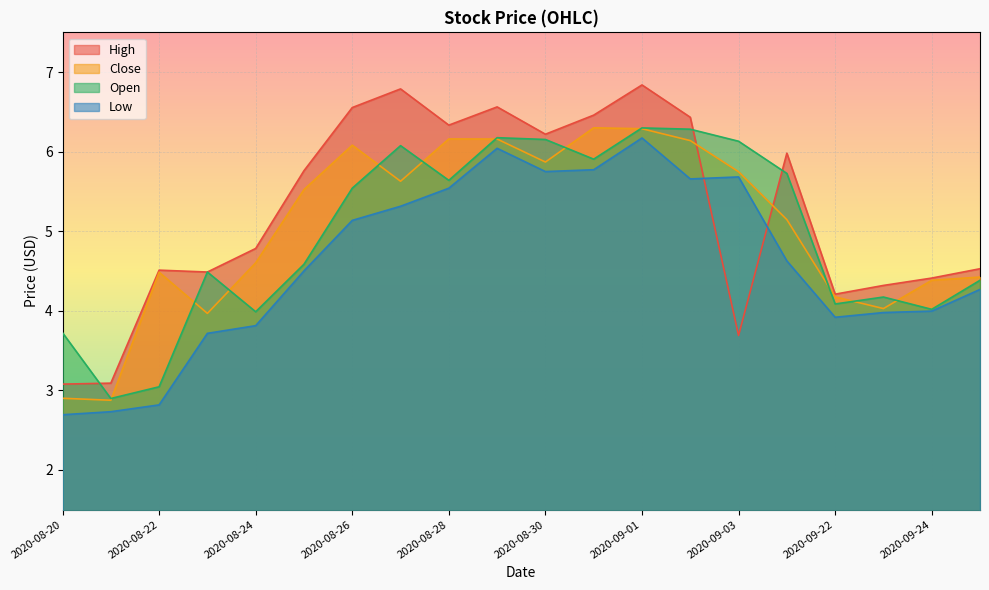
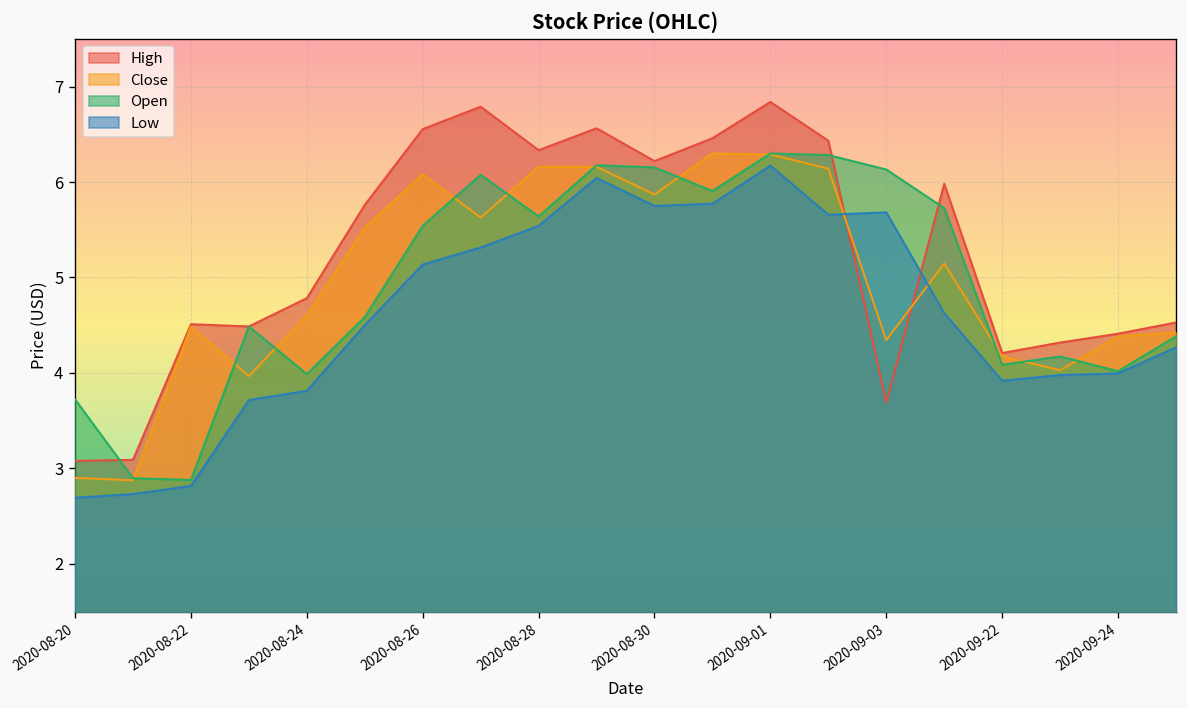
  {
    "High": {
      "2020-09-03": 3.7
    },
    "Close": {
      "2020-08-20": 2.9,
      "2020-08-24": 4.6,
      "2020-08-26": 6.1,
      "2020-08-28": 6.2,
      "2020-08-30": 5.9,
-     "2020-09-03": 5.7,
+     "2020-09-03": 4.3,
      "2020-09-22": 4.2
    },
    "Open": {
      "2020-08-20": 3.7,
-     "2020-08-22": 3.0,
+     "2020-08-22": 2.9,
      "2020-08-24": 4.0,
      "2020-08-26": 5.5,
      "2020-08-28": 5.6,
      "2020-08-30": 6.2,
      "2020-09-03": 6.1,
      "2020-09-22": 4.1
    },
    "Low": {
      "2020-08-20": 2.7,
      "2020-08-22": 2.8,
      "2020-08-24": 3.8,
      "2020-08-26": 5.1,
      "2020-08-28": 5.5,
      "2020-08-30": 5.7,
      "2020-09-01": 6.2,
      "2020-09-22": 3.9
    }
  }
